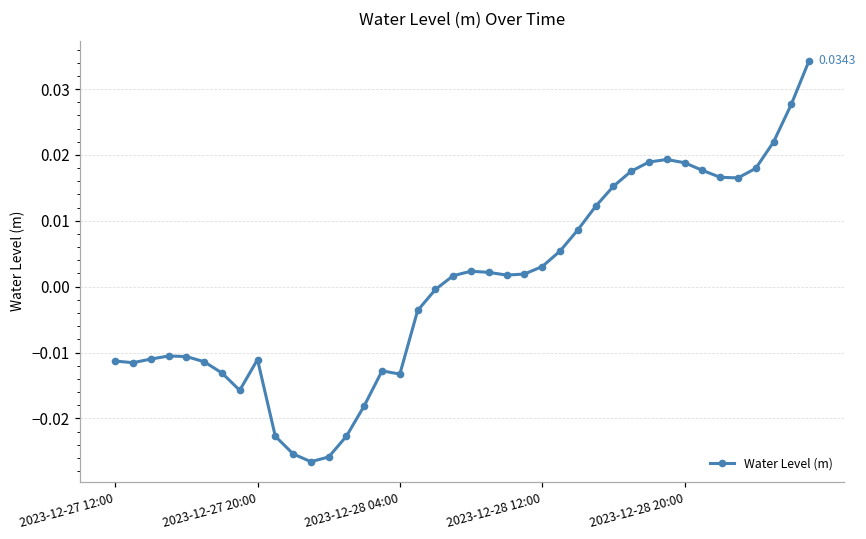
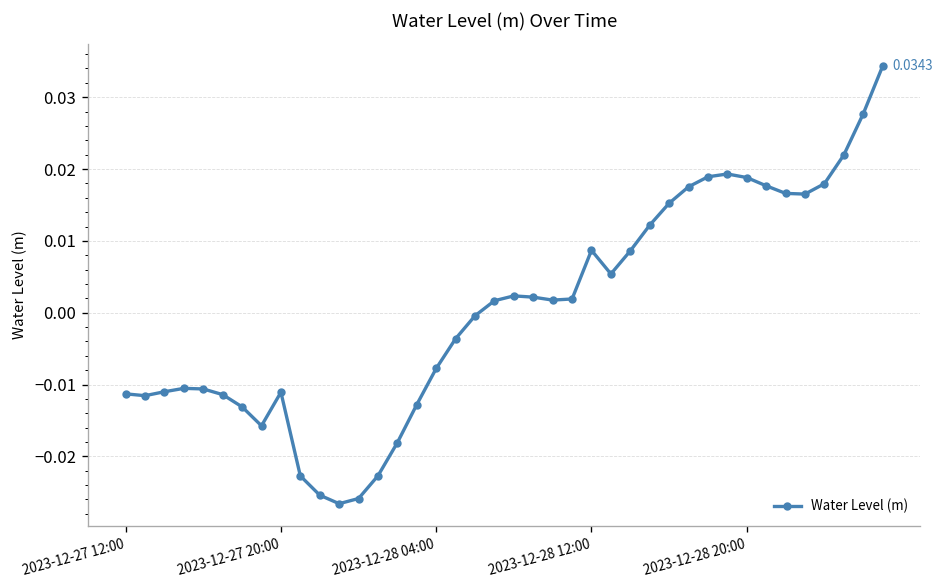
  {
    "2023-12-27 12:00": -0.011,
    "2023-12-27 20:00": -0.011,
-   "2023-12-28 04:00": -0.013,
-   "2023-12-28 12:00": 0.003,
+   "2023-12-28 04:00": -0.008,
+   "2023-12-28 12:00": 0.009,
    "2023-12-28 20:00": 0.019
  }
